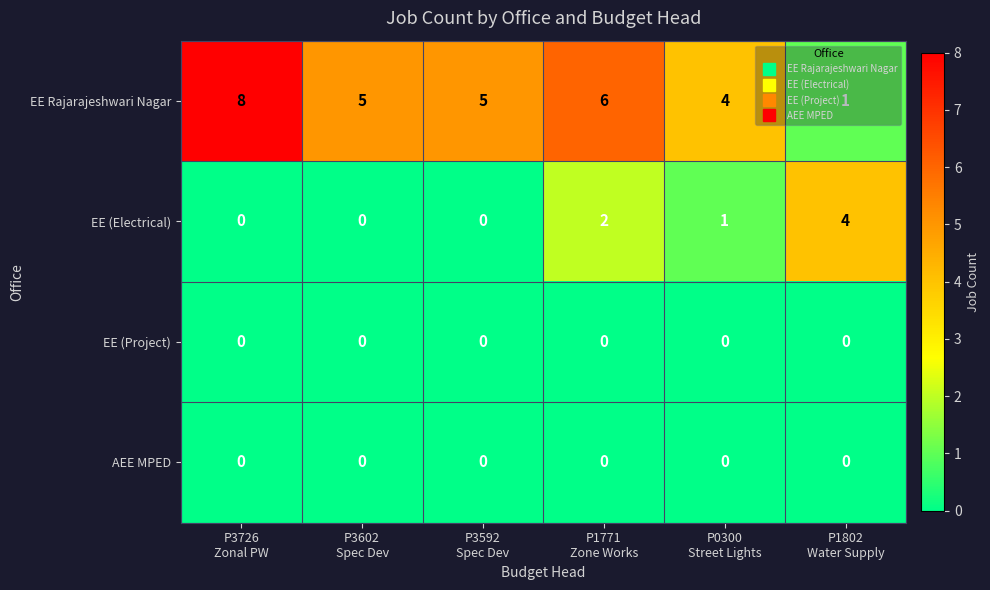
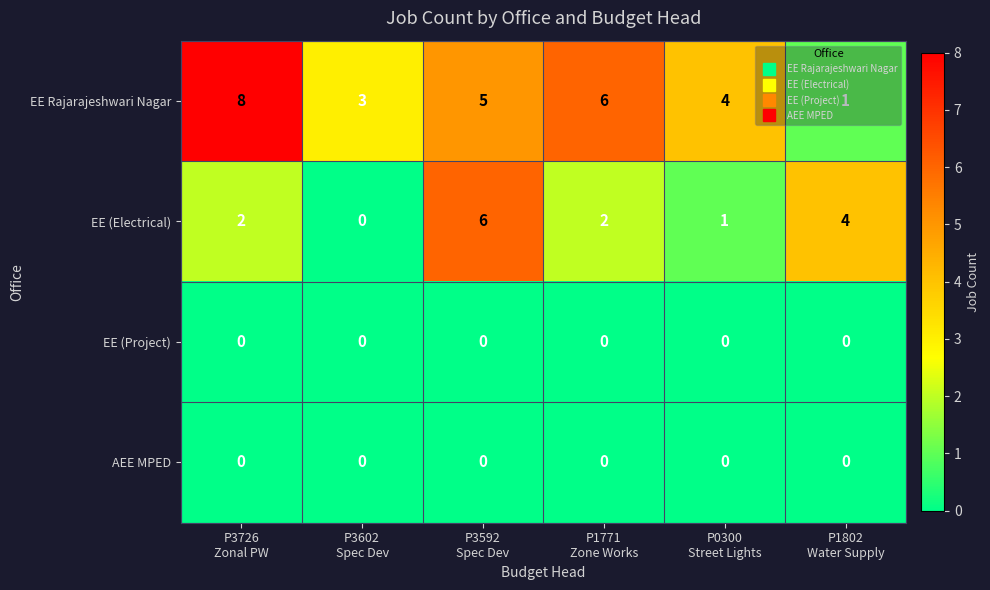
  {
    "EE Rajarajeshwari Nagar": {
      "P3726 Zonal PW": 8,
-     "P3602 Spec Dev": 5,
+     "P3602 Spec Dev": 3,
      "P3592 Spec Dev": 5,
      "P1771 Zone Works": 6,
      "P0300 Street Lights": 4
    },
    "EE (Electrical)": {
-     "P3726 Zonal PW": 0,
+     "P3726 Zonal PW": 2,
      "P3602 Spec Dev": 0,
-     "P3592 Spec Dev": 0,
+     "P3592 Spec Dev": 6,
      "P1771 Zone Works": 2,
      "P0300 Street Lights": 1,
      "P1802 Water Supply": 4
    },
    "EE (Project)": {
      "P3726 Zonal PW": 0,
      "P3602 Spec Dev": 0,
      "P3592 Spec Dev": 0,
      "P1771 Zone Works": 0,
      "P0300 Street Lights": 0,
      "P1802 Water Supply": 0
    },
    "AEE MPED": {
      "P3726 Zonal PW": 0,
      "P3602 Spec Dev": 0,
      "P3592 Spec Dev": 0,
      "P1771 Zone Works": 0,
      "P0300 Street Lights": 0,
      "P1802 Water Supply": 0
    }
  }
